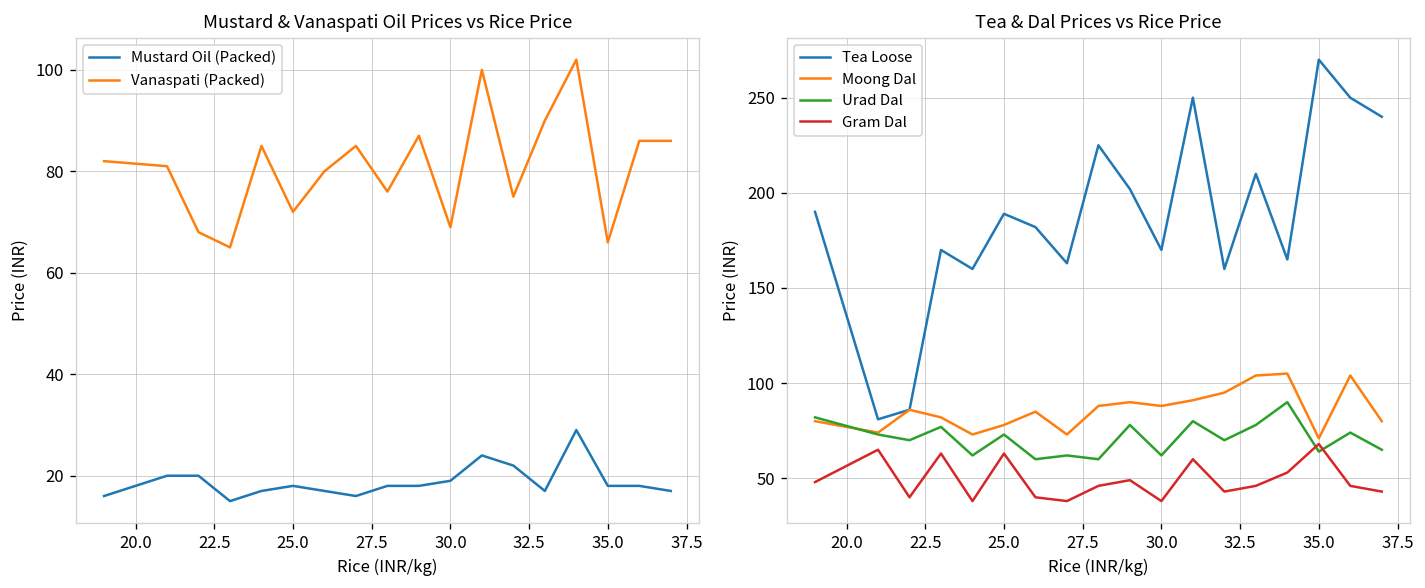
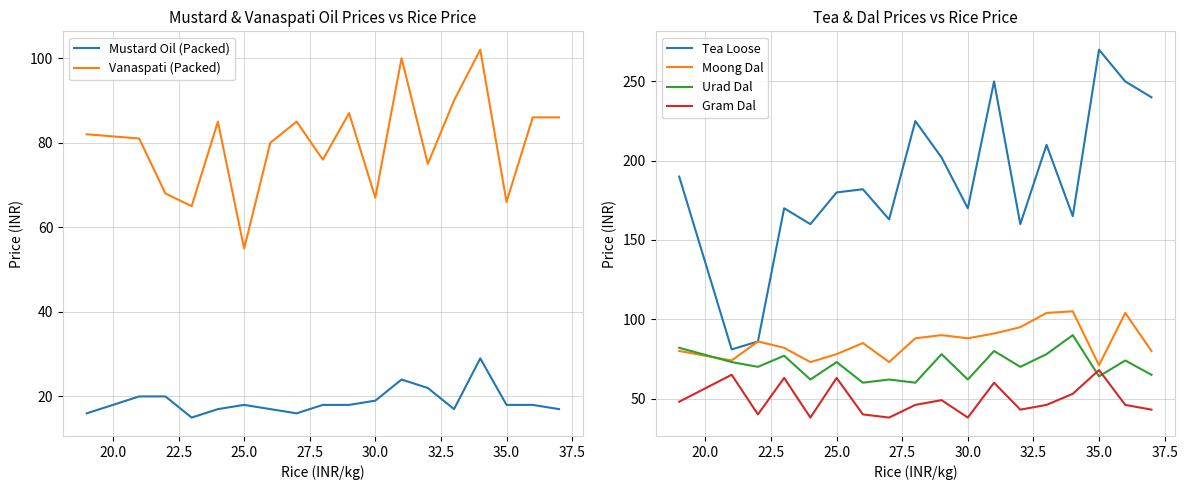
  {
    "Mustard & Vanaspati Oil Prices vs Rice Price": {
      "Mustard Oil (Packed)": {
        "25.0": 18,
        "30.0": 19,
        "35.0": 18
      },
      "Vanaspati (Packed)": {
-       "25.0": 72,
-       "30.0": 69,
+       "25.0": 55,
+       "30.0": 67,
        "35.0": 66
      }
    },
    "Tea & Dal Prices vs Rice Price": {
      "Tea Loose": {
-       "25.0": 189,
+       "25.0": 180,
        "30.0": 170,
        "35.0": 270
      },
      "Moong Dal": {
        "25.0": 78,
        "30.0": 88,
        "35.0": 71
      },
      "Urad Dal": {
        "25.0": 73,
        "30.0": 62,
        "35.0": 64
      },
      "Gram Dal": {
        "25.0": 63,
        "30.0": 38,
        "35.0": 68
      }
    }
  }
